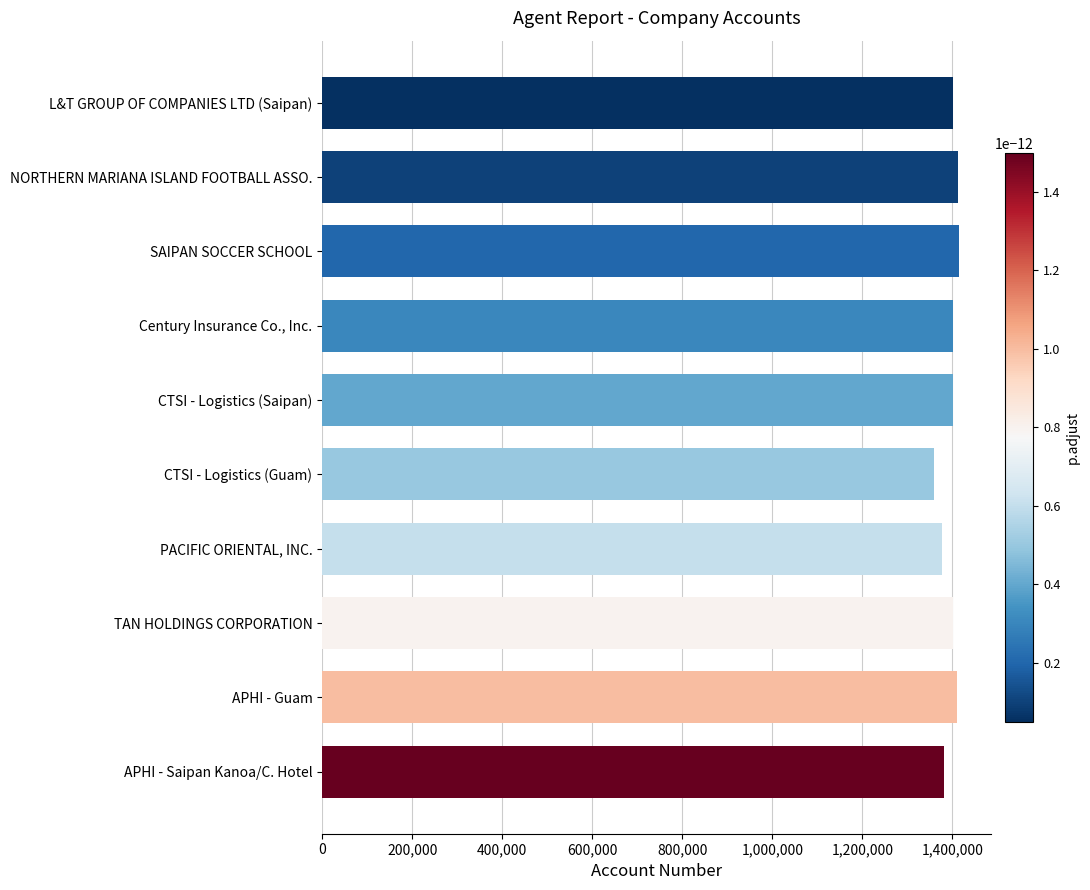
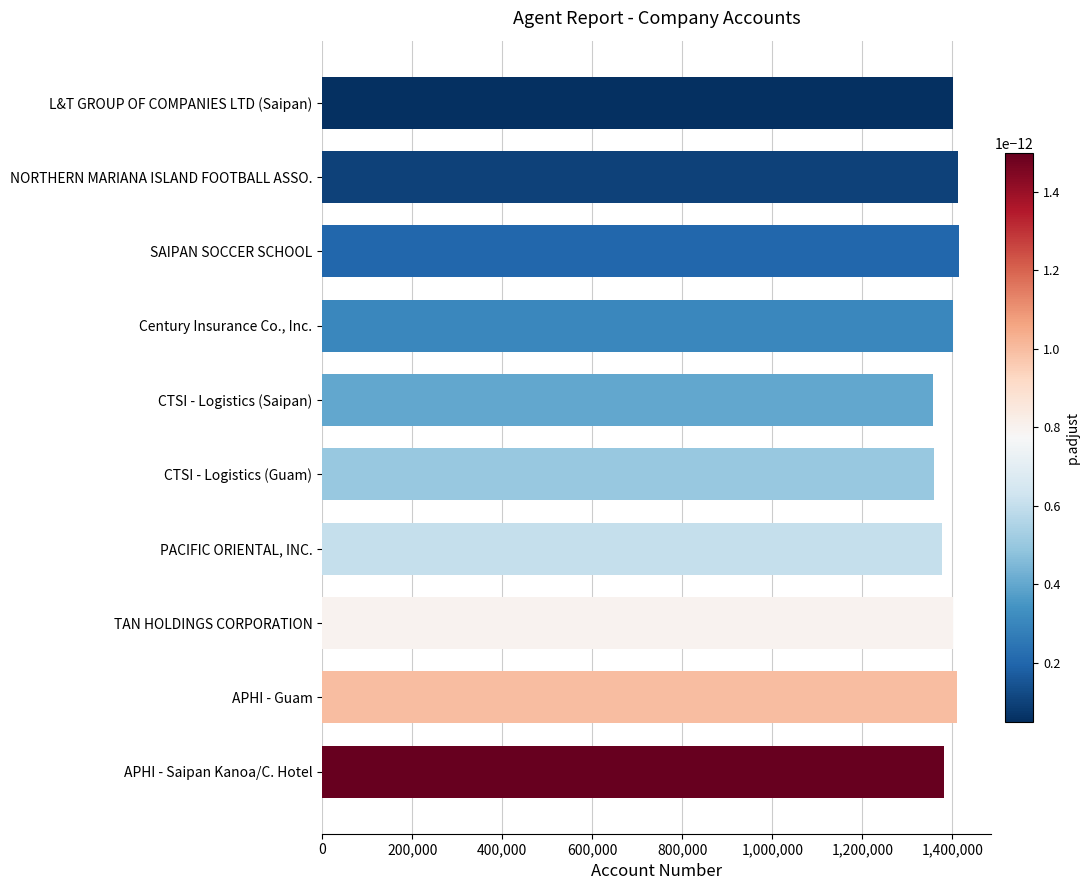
  {
    "L&T GROUP OF COMPANIES LTD (Saipan)": "1,400,000",
    "NORTHERN MARIANA ISLAND FOOTBALL ASSO.": "1,410,000",
    "SAIPAN SOCCER SCHOOL": "1,410,000",
    "Century Insurance Co., Inc.": "1,400,000",
-   "CTSI - Logistics (Saipan)": "1,400,000",
+   "CTSI - Logistics (Saipan)": "1,360,000",
    "CTSI - Logistics (Guam)": "1,360,000",
    "PACIFIC ORIENTAL, INC.": "1,380,000",
    "TAN HOLDINGS CORPORATION": "1,400,000",
    "APHI - Guam": "1,410,000",
    "APHI - Saipan Kanoa/C. Hotel": "1,380,000"
  }
